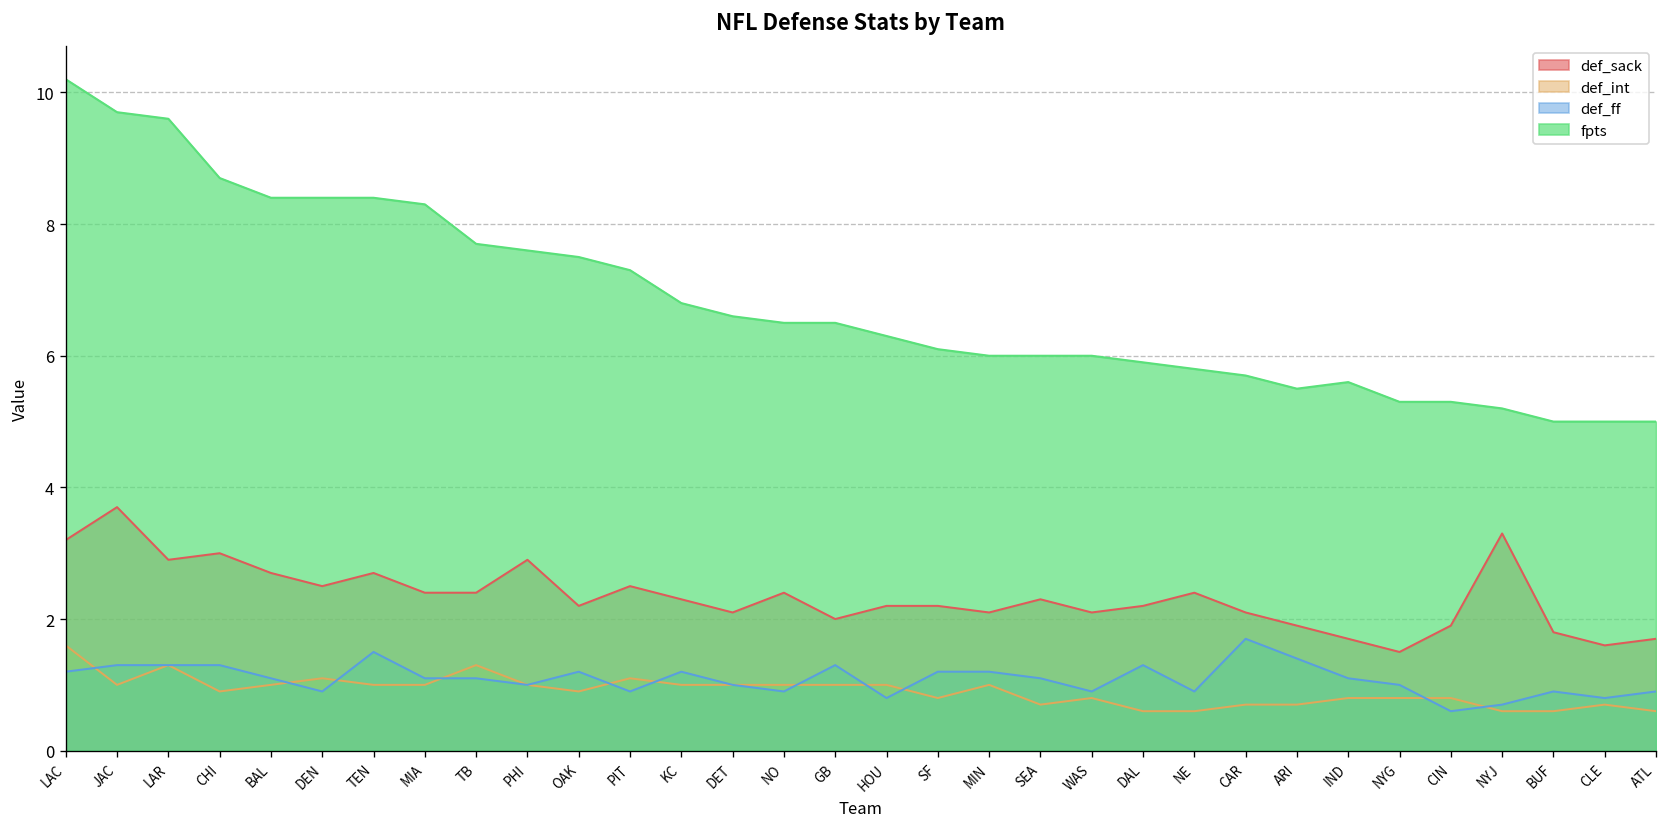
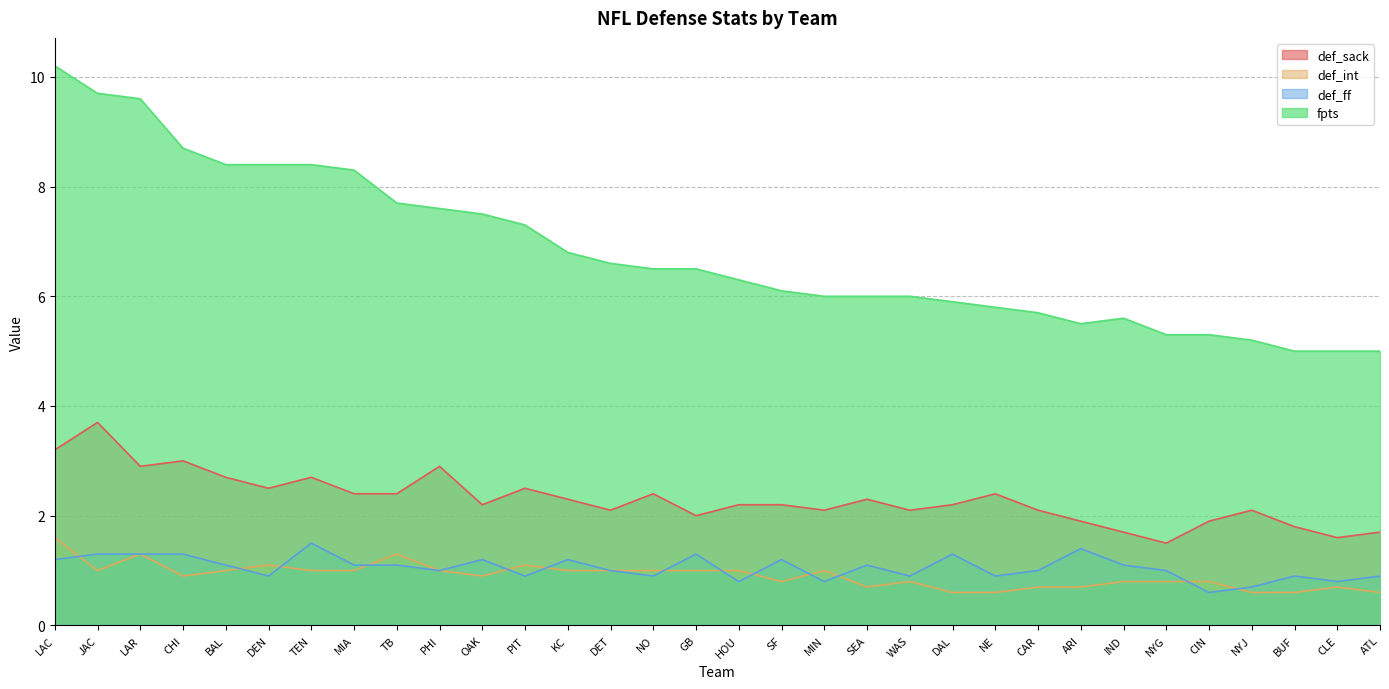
  {
    "def_sack": {
      "LAC": 3.2,
      "JAC": 3.7,
      "LAR": 2.9,
      "CHI": 3.0,
      "BAL": 2.7,
      "DEN": 2.5,
      "TEN": 2.7,
      "MIA": 2.4,
      "TB": 2.4,
      "PHI": 2.9,
      "OAK": 2.2,
      "PIT": 2.5,
      "KC": 2.3,
      "DET": 2.1,
      "NO": 2.4,
      "GB": 2.0,
      "HOU": 2.2,
      "SF": 2.2,
      "MIN": 2.1,
      "SEA": 2.3,
      "WAS": 2.1,
      "DAL": 2.2,
      "NE": 2.4,
      "CAR": 2.1,
      "ARI": 1.9,
      "IND": 1.7,
      "NYG": 1.5,
      "CIN": 1.9,
-     "NYJ": 3.3,
+     "NYJ": 2.1,
      "BUF": 1.8,
      "CLE": 1.6,
      "ATL": 1.7
    },
    "def_int": {
      "LAC": 1.6,
      "JAC": 1.0,
      "CHI": 0.9,
      "BAL": 1.0,
      "DEN": 1.1,
      "TEN": 1.0,
      "MIA": 1.0,
      "TB": 1.3,
      "OAK": 0.9,
      "PIT": 1.1,
      "KC": 1.0,
      "NO": 1.0,
      "GB": 1.0,
      "HOU": 1.0,
      "SF": 0.8,
      "MIN": 1.0,
      "SEA": 0.7,
      "WAS": 0.8,
      "DAL": 0.6,
      "NE": 0.6,
      "CAR": 0.7,
      "ARI": 0.7,
      "IND": 0.8,
      "NYG": 0.8,
      "CIN": 0.8,
      "NYJ": 0.6,
      "BUF": 0.6,
      "CLE": 0.7,
      "ATL": 0.6
    },
    "def_ff": {
      "LAC": 1.2,
      "JAC": 1.3,
      "CHI": 1.3,
      "BAL": 1.1,
      "DEN": 0.9,
      "TEN": 1.5,
      "MIA": 1.1,
      "TB": 1.1,
      "OAK": 1.2,
      "PIT": 0.9,
      "KC": 1.2,
      "NO": 0.9,
      "GB": 1.3,
      "HOU": 0.8,
      "SF": 1.2,
-     "MIN": 1.2,
+     "MIN": 0.8,
      "SEA": 1.1,
      "WAS": 0.9,
      "DAL": 1.3,
      "NE": 0.9,
-     "CAR": 1.7,
+     "CAR": 1.0,
      "ARI": 1.4,
      "IND": 1.1,
      "NYG": 1.0,
      "CIN": 0.6,
      "NYJ": 0.7,
      "BUF": 0.9,
      "CLE": 0.8,
      "ATL": 0.9
    },
    "fpts": {
      "LAC": 10.2,
      "JAC": 9.7,
      "LAR": 9.6,
      "CHI": 8.7,
      "BAL": 8.4,
      "DEN": 8.4,
      "TEN": 8.4,
      "MIA": 8.3,
      "TB": 7.7,
      "PHI": 7.6,
      "OAK": 7.5,
      "PIT": 7.3,
      "KC": 6.8,
      "DET": 6.6,
      "NO": 6.5,
      "GB": 6.5,
      "HOU": 6.3,
      "SF": 6.1,
      "MIN": 6.0,
      "SEA": 6.0,
      "WAS": 6.0,
      "DAL": 5.9,
      "NE": 5.8,
      "CAR": 5.7,
      "ARI": 5.5,
      "IND": 5.6,
      "NYG": 5.3,
      "CIN": 5.3,
      "NYJ": 5.2,
      "BUF": 5.0,
      "CLE": 5.0,
      "ATL": 5.0
    }
  }
